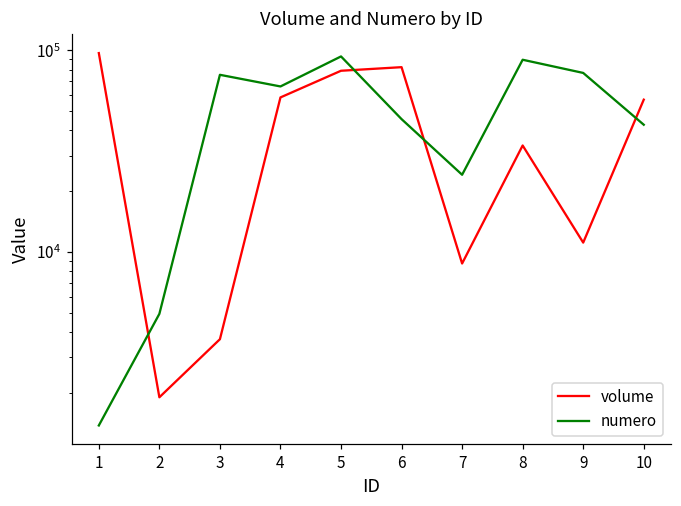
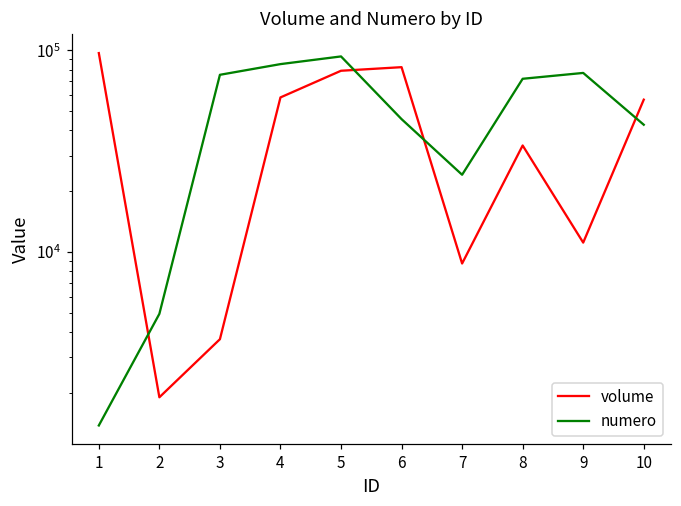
  {
    "volume": {
      "1": 100000,
      "2": 1900,
      "3": 3700,
      "4": 58000,
      "5": 79000,
      "6": 80000,
      "7": 9000,
      "8": 34000,
      "9": 11000,
      "10": 57000
    },
    "numero": {
      "1": 1400,
      "2": 4900,
      "3": 76000,
-     "4": 66000,
+     "4": 90000,
      "5": 90000,
      "6": 46000,
      "7": 24000,
-     "8": 90000,
+     "8": 72000,
      "9": 77000,
      "10": 43000
    }
  }
